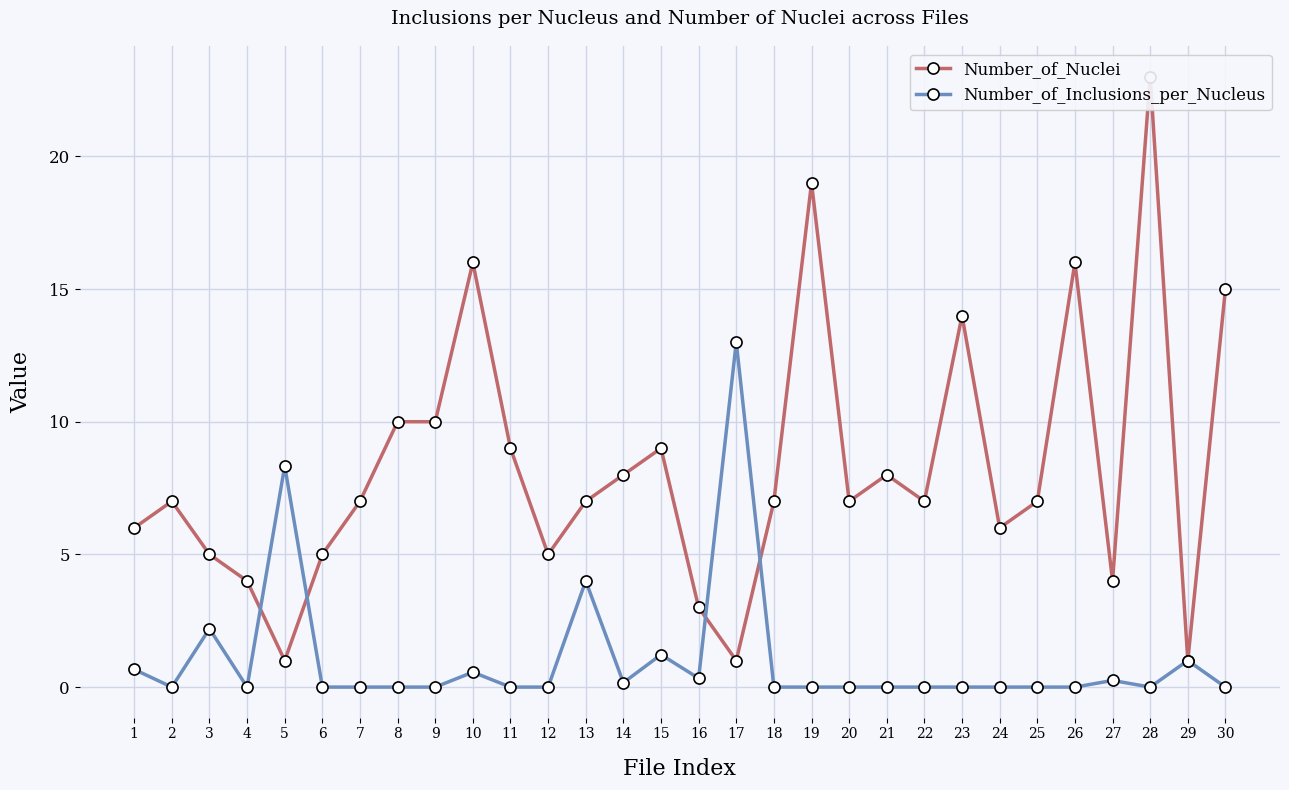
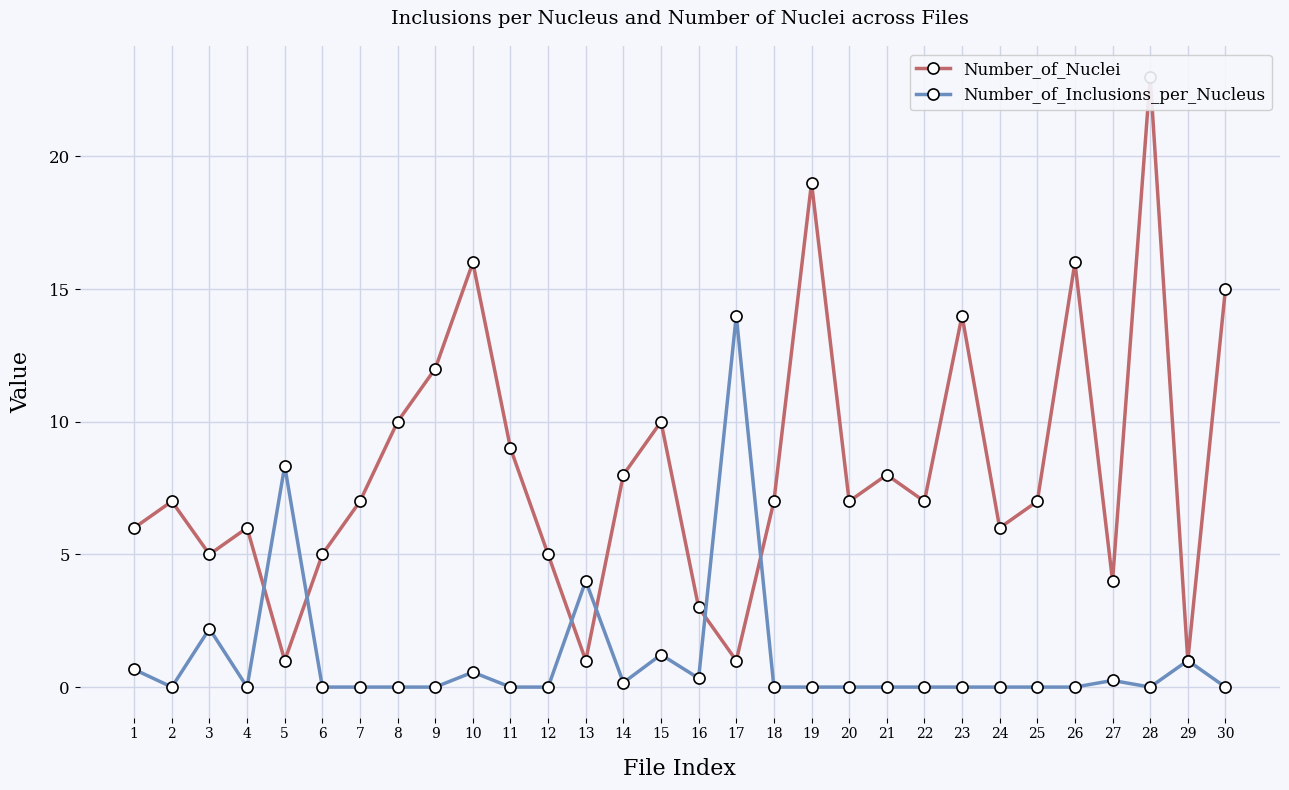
  {
    "Number_of_Nuclei": {
      "1": 6,
      "2": 7,
      "3": 5,
-     "4": 4,
+     "4": 6,
      "5": 1,
      "6": 5,
      "7": 7,
      "8": 10,
-     "9": 10,
+     "9": 12,
      "10": 16,
      "11": 9,
      "12": 5,
-     "13": 7,
+     "13": 1,
      "14": 8,
-     "15": 9,
+     "15": 10,
      "16": 3,
      "17": 1,
      "18": 7,
      "19": 19,
      "20": 7,
      "21": 8,
      "22": 7,
      "23": 14,
      "24": 6,
      "25": 7,
      "26": 16,
      "27": 4,
      "30": 15
    },
    "Number_of_Inclusions_per_Nucleus": {
      "1": 0.7,
      "2": 0,
      "3": 2.2,
      "4": 0,
      "5": 8.3,
      "6": 0,
      "7": 0,
      "8": 0,
      "9": 0,
      "10": 0.6,
      "11": 0,
      "12": 0,
      "13": 4,
      "14": 0.2,
      "15": 1.2,
      "16": 0.3,
-     "17": 13,
+     "17": 14,
      "18": 0,
      "19": 0,
      "20": 0,
      "21": 0,
      "22": 0,
      "23": 0,
      "24": 0,
      "25": 0,
      "26": 0,
      "27": 0.3,
      "28": 0,
      "30": 0
    }
  }
